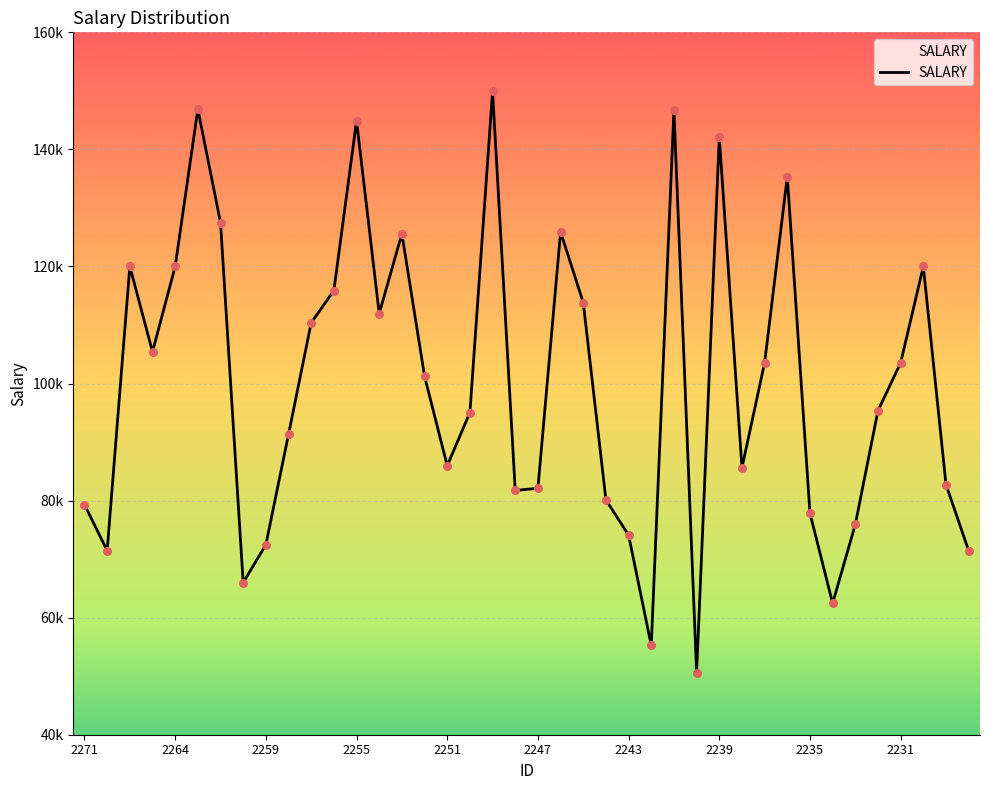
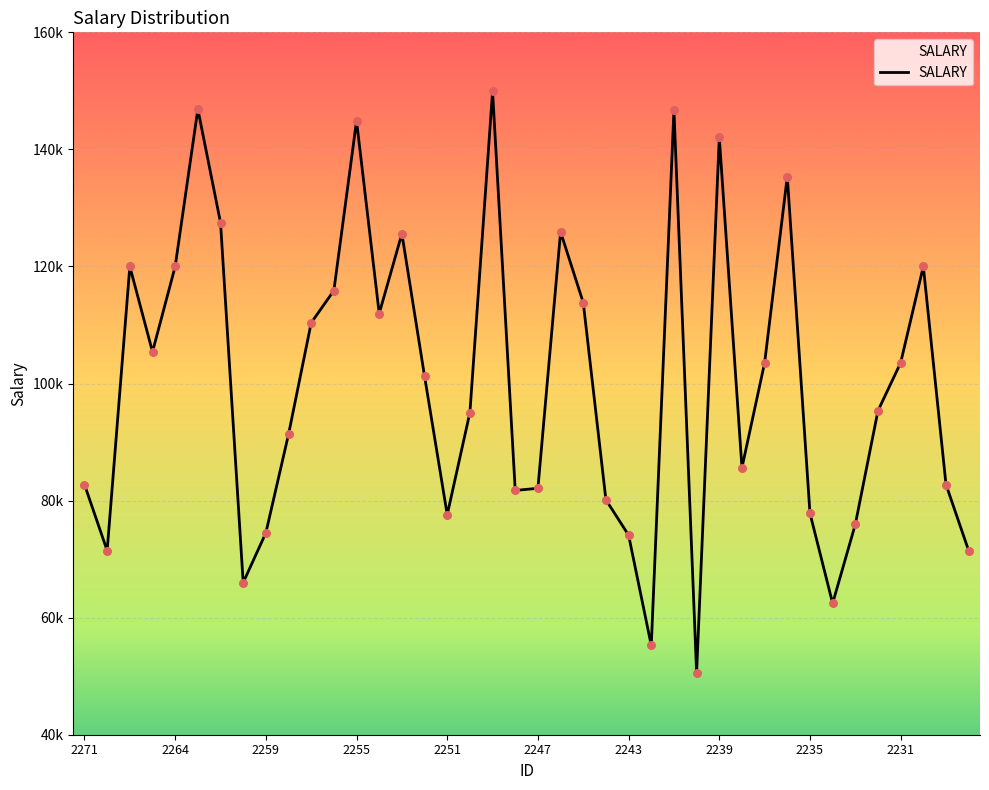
  {
-   "2271": 79000,
+   "2271": 83000,
    "2264": 120000,
-   "2259": 72000,
+   "2259": 74000,
    "2255": 145000,
-   "2251": 86000,
+   "2251": 78000,
    "2247": 82000,
    "2243": 74000,
    "2239": 142000,
    "2235": 78000,
    "2231": 104000
  }
